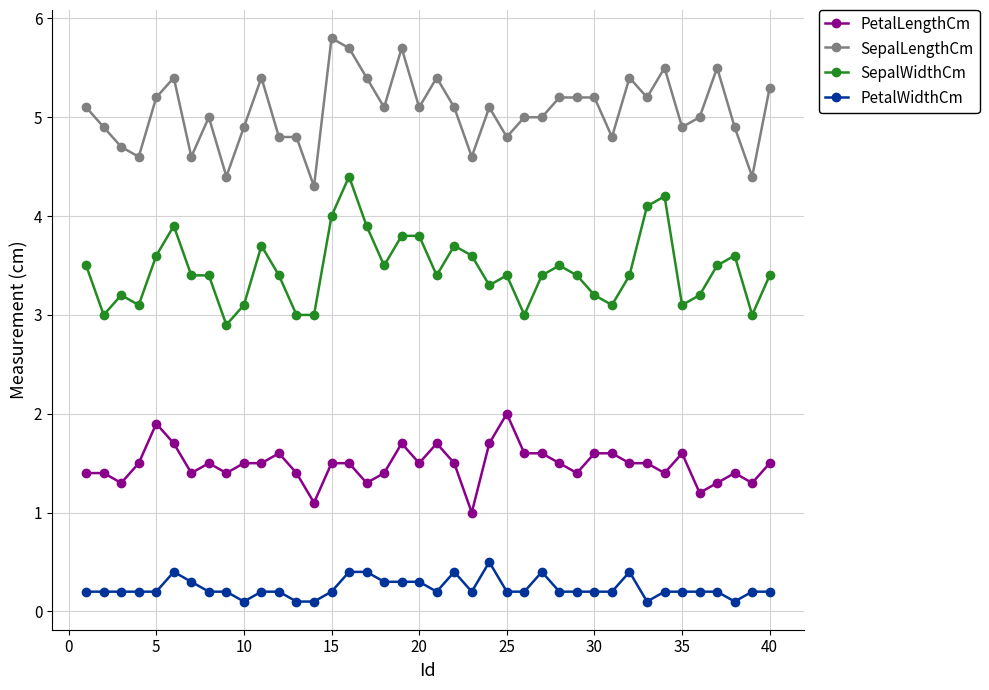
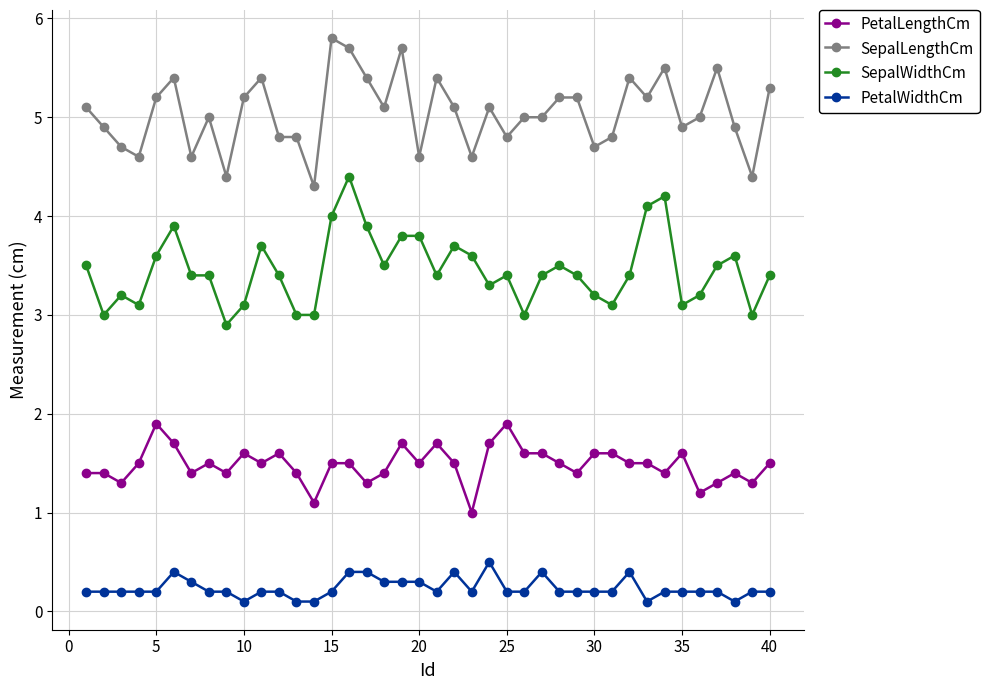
  {
    "PetalLengthCm": {
      "5": 1.9,
-     "10": 1.5,
+     "10": 1.6,
      "15": 1.5,
      "20": 1.5,
-     "25": 2.0,
+     "25": 1.9,
      "30": 1.6,
      "35": 1.6,
      "40": 1.5
    },
    "SepalLengthCm": {
      "5": 5.2,
-     "10": 4.9,
+     "10": 5.2,
      "15": 5.8,
-     "20": 5.1,
+     "20": 4.6,
      "25": 4.8,
-     "30": 5.2,
+     "30": 4.7,
      "35": 4.9,
      "40": 5.3
    },
    "SepalWidthCm": {
      "5": 3.6,
      "10": 3.1,
      "15": 4.0,
      "20": 3.8,
      "25": 3.4,
      "30": 3.2,
      "35": 3.1,
      "40": 3.4
    },
    "PetalWidthCm": {
      "5": 0.2,
      "10": 0.1,
      "15": 0.2,
      "20": 0.3,
      "25": 0.2,
      "30": 0.2,
      "35": 0.2,
      "40": 0.2
    }
  }
